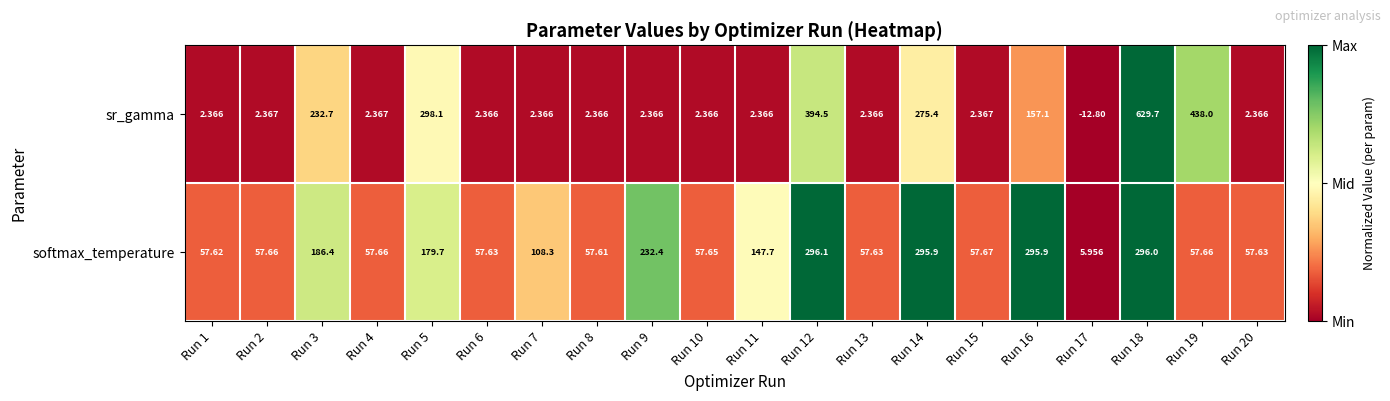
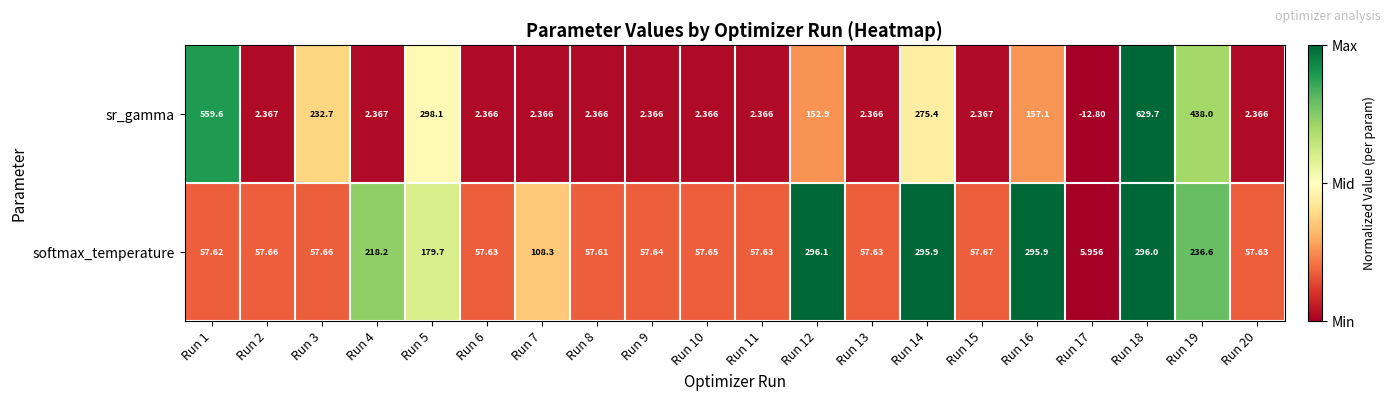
  {
    "sr_gamma": {
-     "Run 1": 2.366,
+     "Run 1": 559.6,
      "Run 2": 2.367,
      "Run 3": 232.7,
      "Run 4": 2.367,
      "Run 5": 298.1,
      "Run 6": 2.366,
      "Run 7": 2.366,
      "Run 8": 2.366,
      "Run 9": 2.366,
      "Run 10": 2.366,
      "Run 11": 2.366,
-     "Run 12": 394.5,
+     "Run 12": 152.9,
      "Run 13": 2.366,
      "Run 14": 275.4,
      "Run 15": 2.367,
      "Run 16": 157.1,
      "Run 17": -12.80,
      "Run 18": 629.7,
      "Run 19": 438.0,
      "Run 20": 2.366
    },
    "softmax_temperature": {
      "Run 1": 57.62,
      "Run 2": 57.66,
-     "Run 3": 186.4,
-     "Run 4": 57.66,
+     "Run 3": 57.66,
+     "Run 4": 218.2,
      "Run 5": 179.7,
      "Run 6": 57.63,
      "Run 7": 108.3,
      "Run 8": 57.61,
-     "Run 9": 232.4,
+     "Run 9": 57.64,
      "Run 10": 57.65,
-     "Run 11": 147.7,
+     "Run 11": 57.63,
      "Run 12": 296.1,
      "Run 13": 57.63,
      "Run 14": 295.9,
      "Run 15": 57.67,
      "Run 16": 295.9,
      "Run 17": 5.956,
      "Run 18": 296.0,
-     "Run 19": 57.66,
+     "Run 19": 236.6,
      "Run 20": 57.63
    }
  }
